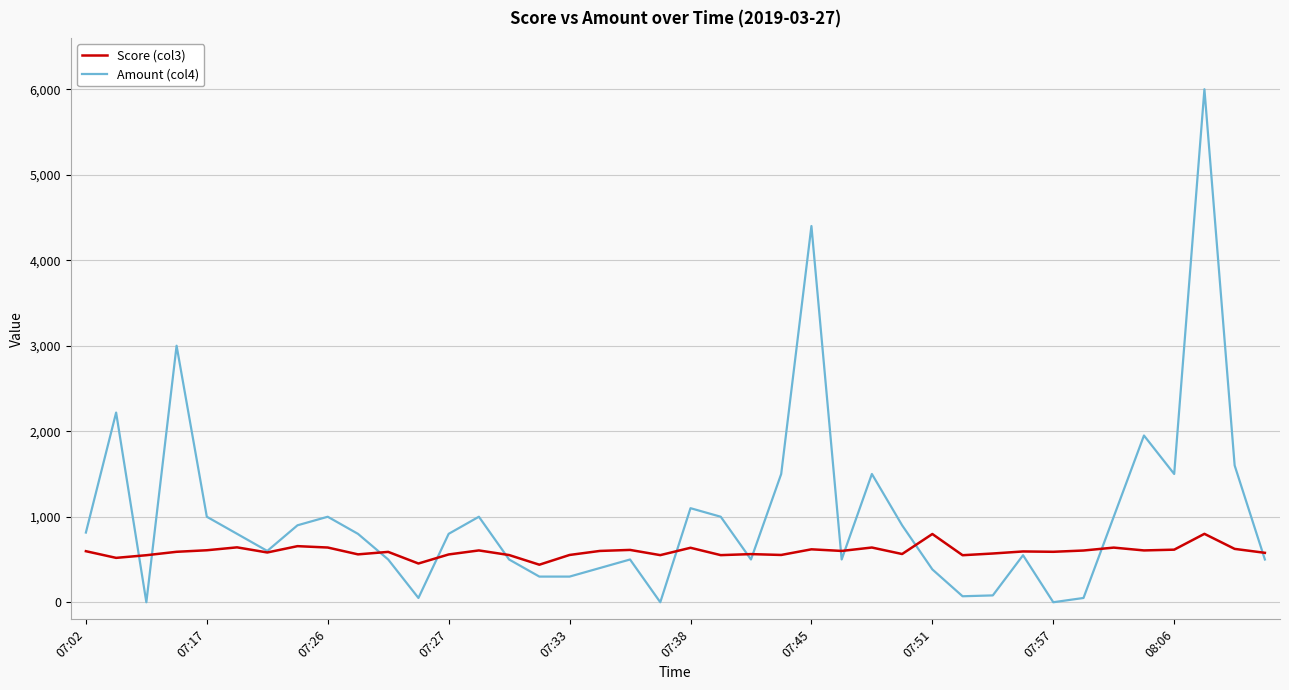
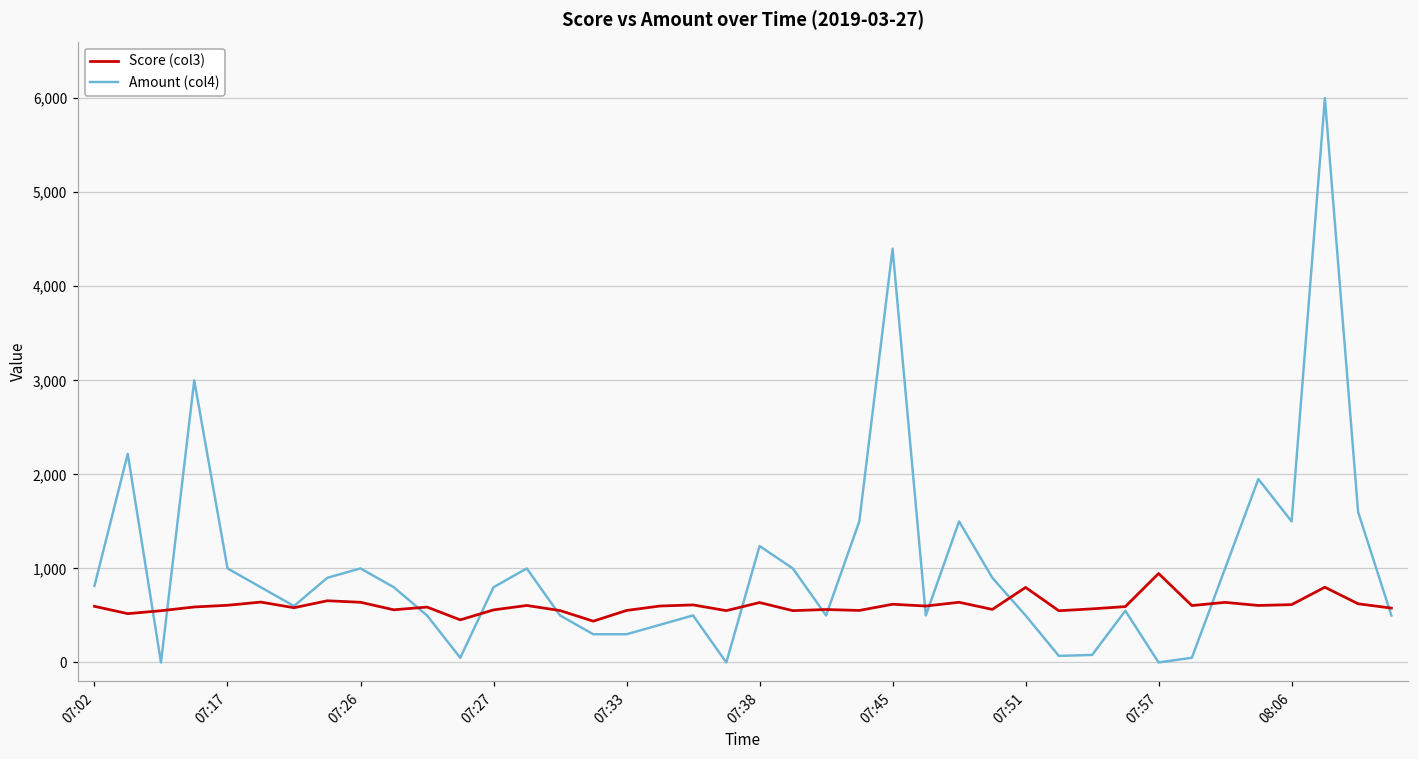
  {
    "Score (col3)": {
      "07:02": "600",
      "07:38": "600",
      "07:51": "800",
-     "07:57": "600"
+     "07:57": "900"
    },
    "Amount (col4)": {
      "07:02": "800",
-     "07:38": "1,100",
-     "07:51": "400",
+     "07:38": "1,200",
+     "07:51": "500",
      "07:57": "0"
    }
  }
